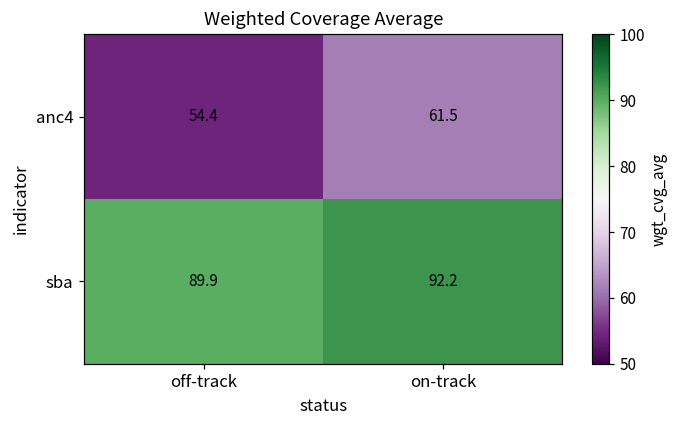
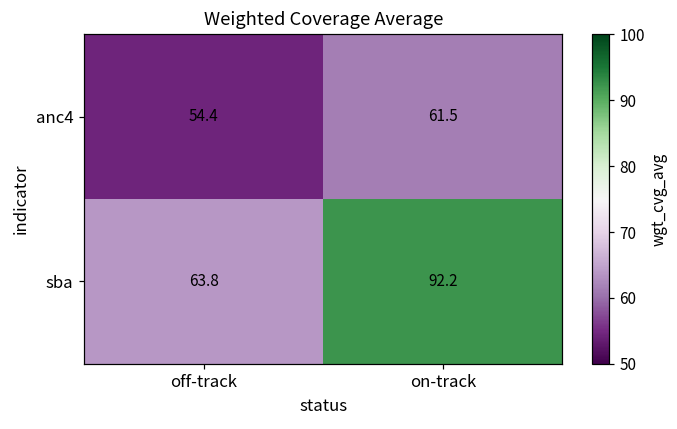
  {
    "anc4": {
      "off-track": 54.4,
      "on-track": 61.5
    },
    "sba": {
-     "off-track": 89.9,
+     "off-track": 63.8,
      "on-track": 92.2
    }
  }
